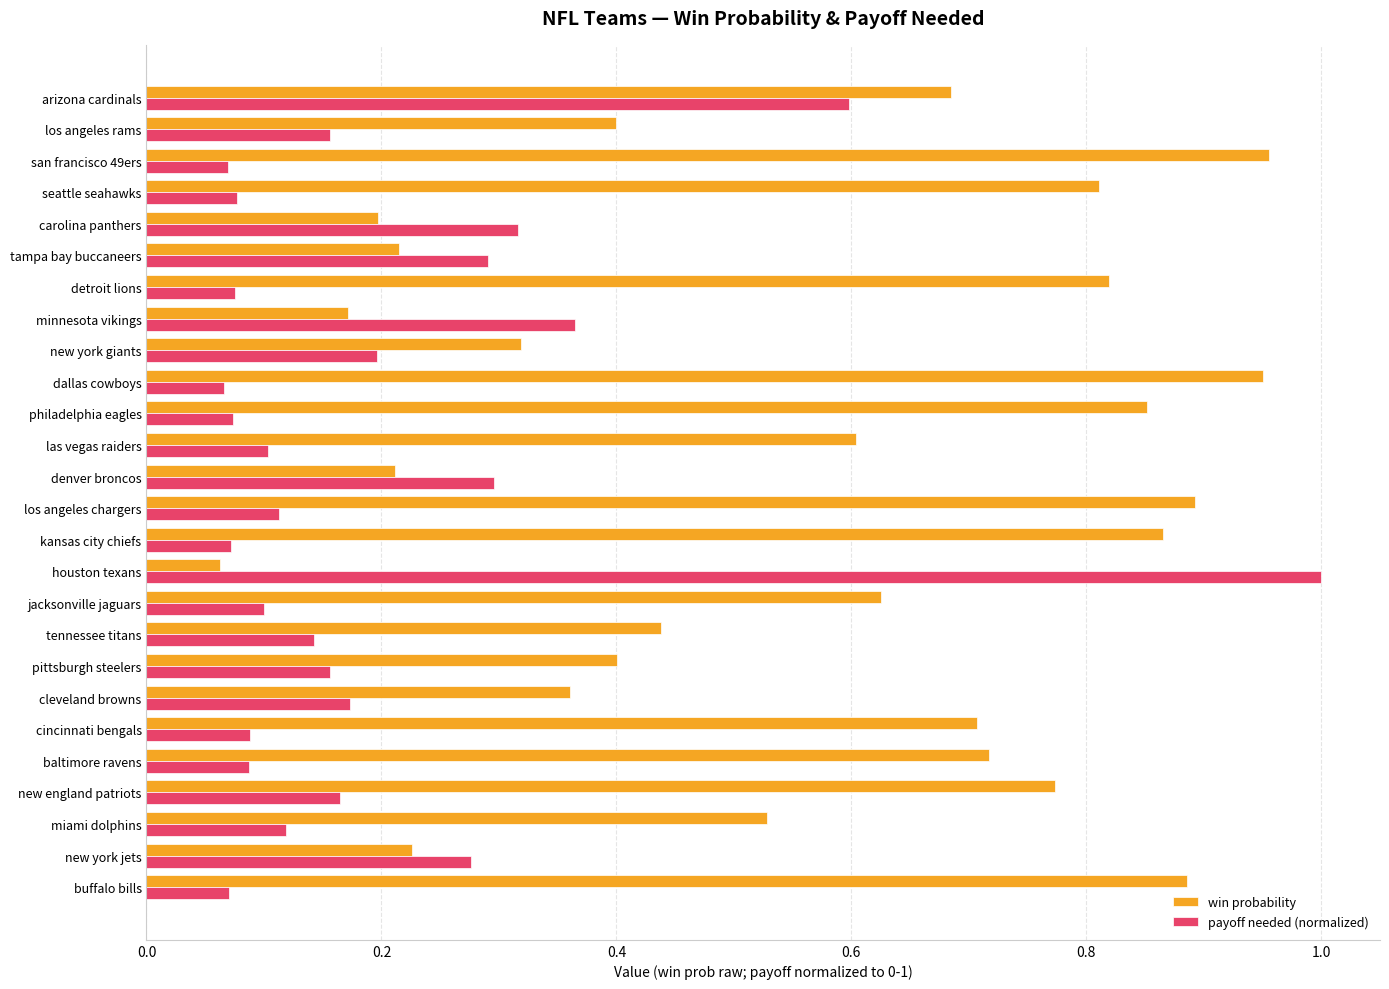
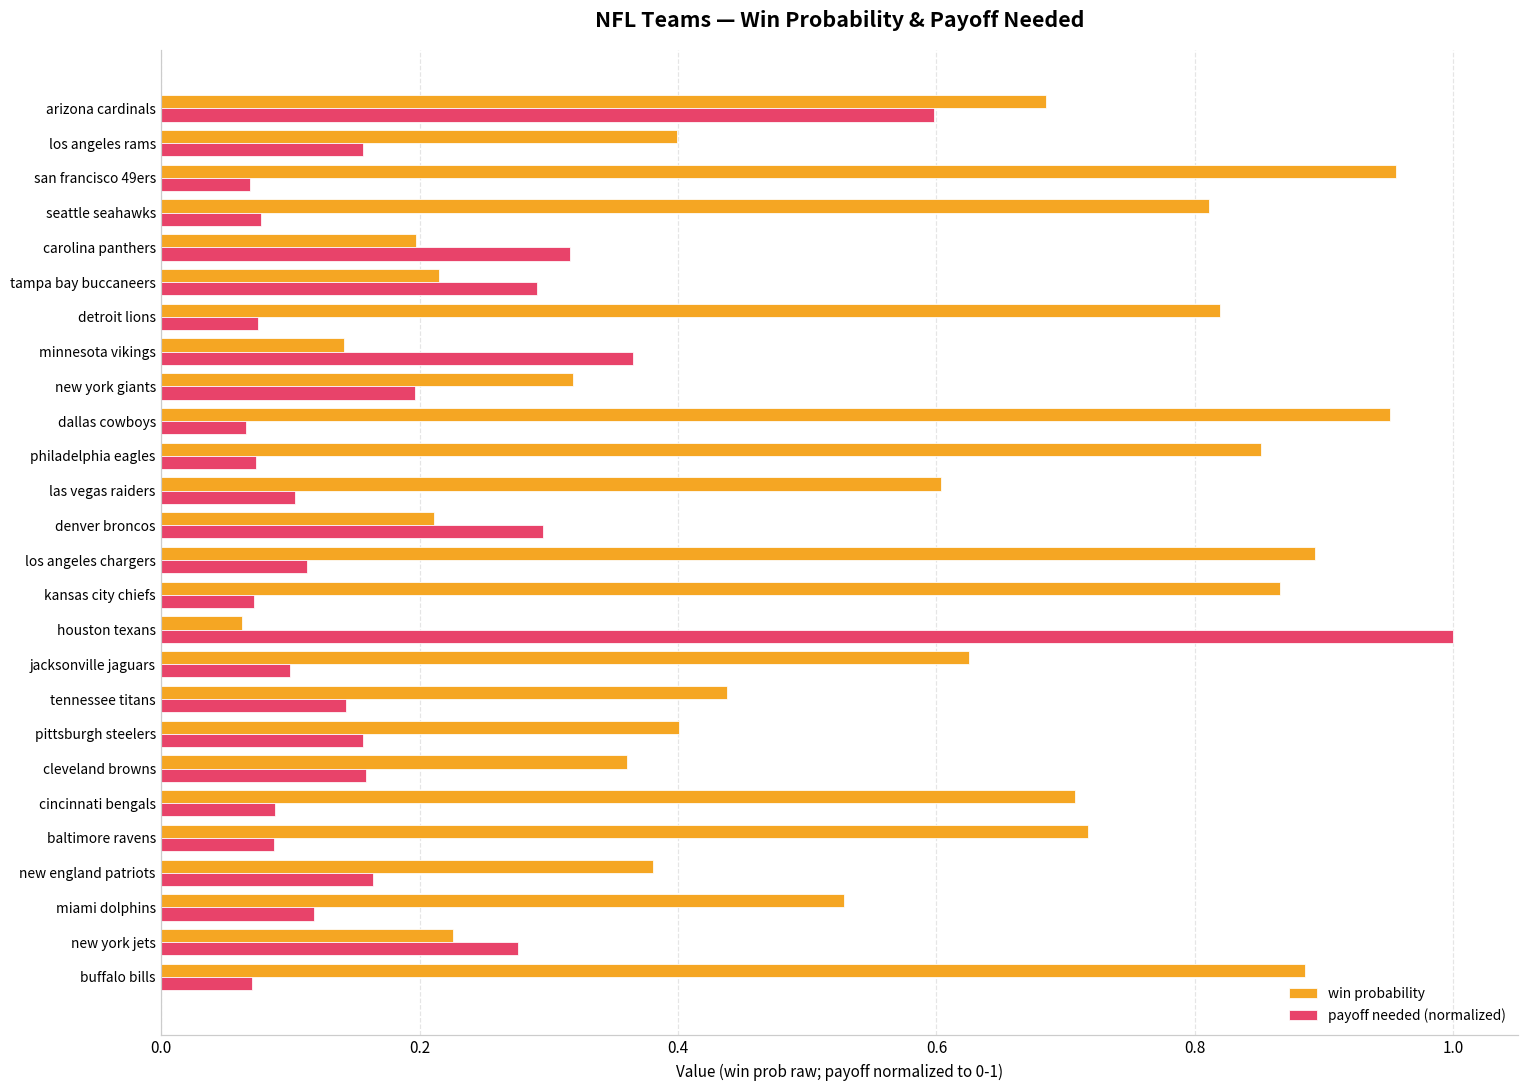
  {
    "win probability": {
      "arizona cardinals": 0.685,
      "los angeles rams": 0.400,
      "san francisco 49ers": 0.956,
      "seattle seahawks": 0.811,
      "carolina panthers": 0.197,
      "tampa bay buccaneers": 0.215,
      "detroit lions": 0.819,
-     "minnesota vikings": 0.171,
+     "minnesota vikings": 0.141,
      "new york giants": 0.318,
      "dallas cowboys": 0.951,
      "philadelphia eagles": 0.851,
      "las vegas raiders": 0.604,
      "denver broncos": 0.212,
      "los angeles chargers": 0.893,
      "kansas city chiefs": 0.866,
      "houston texans": 0.063,
      "jacksonville jaguars": 0.625,
      "tennessee titans": 0.438,
      "pittsburgh steelers": 0.401,
      "cleveland browns": 0.360,
      "cincinnati bengals": 0.707,
      "baltimore ravens": 0.718,
-     "new england patriots": 0.774,
+     "new england patriots": 0.381,
      "miami dolphins": 0.528,
      "new york jets": 0.226,
      "buffalo bills": 0.885
    },
    "payoff needed (normalized)": {
      "arizona cardinals": 0.598,
      "los angeles rams": 0.156,
      "san francisco 49ers": 0.069,
      "seattle seahawks": 0.077,
      "carolina panthers": 0.317,
      "tampa bay buccaneers": 0.291,
      "detroit lions": 0.075,
      "minnesota vikings": 0.365,
      "new york giants": 0.196,
      "dallas cowboys": 0.066,
      "philadelphia eagles": 0.073,
      "las vegas raiders": 0.104,
      "denver broncos": 0.296,
      "los angeles chargers": 0.113,
      "kansas city chiefs": 0.072,
      "houston texans": 1.000,
      "jacksonville jaguars": 0.100,
      "tennessee titans": 0.143,
      "pittsburgh steelers": 0.156,
-     "cleveland browns": 0.174,
+     "cleveland browns": 0.158,
      "cincinnati bengals": 0.088,
      "baltimore ravens": 0.087,
      "new england patriots": 0.164,
      "miami dolphins": 0.118,
      "new york jets": 0.276,
      "buffalo bills": 0.071
    }
  }
